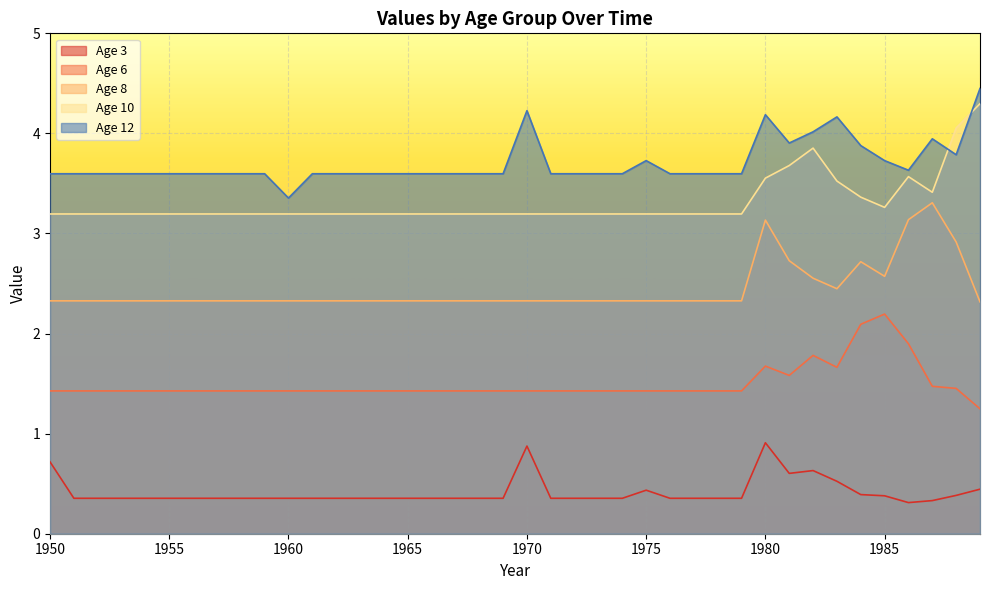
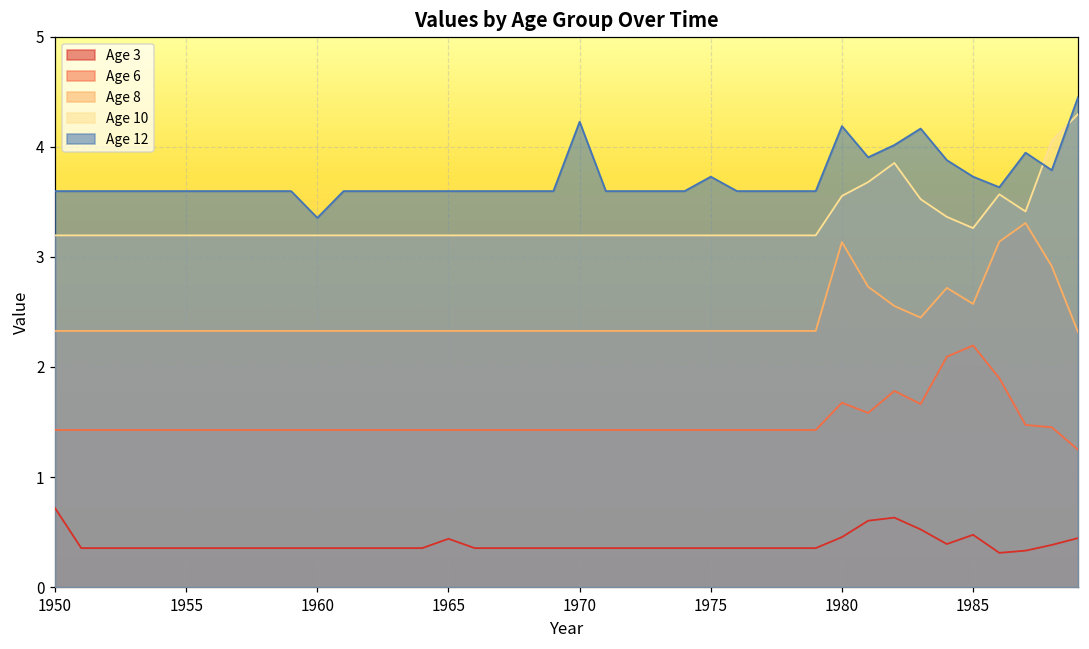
  {
    "Age 3": {
      "1950": 0.72,
      "1955": 0.35,
      "1960": 0.35,
-     "1965": 0.35,
-     "1970": 0.88,
-     "1975": 0.44,
-     "1980": 0.91,
-     "1985": 0.38
+     "1965": 0.44,
+     "1970": 0.35,
+     "1975": 0.35,
+     "1980": 0.45,
+     "1985": 0.48
    },
    "Age 12": {
      "1950": 3.60,
      "1955": 3.60,
      "1960": 3.35,
      "1965": 3.60,
      "1970": 4.23,
      "1975": 3.73,
      "1980": 4.19,
      "1985": 3.73
    }
  }
